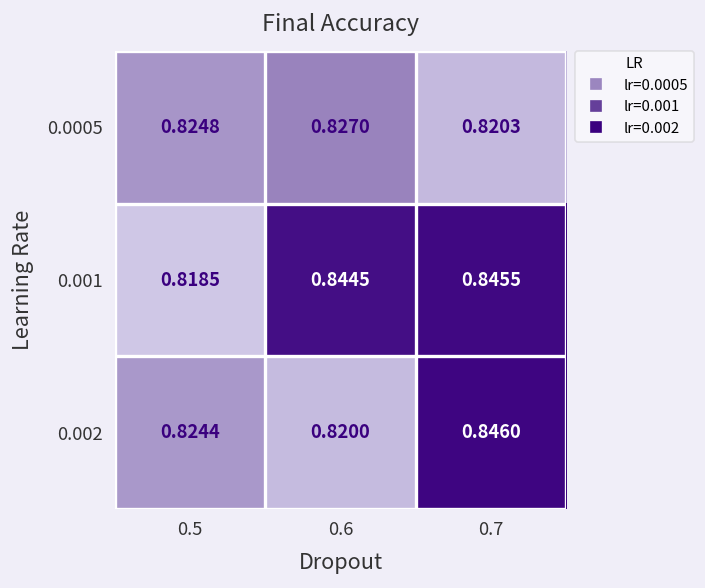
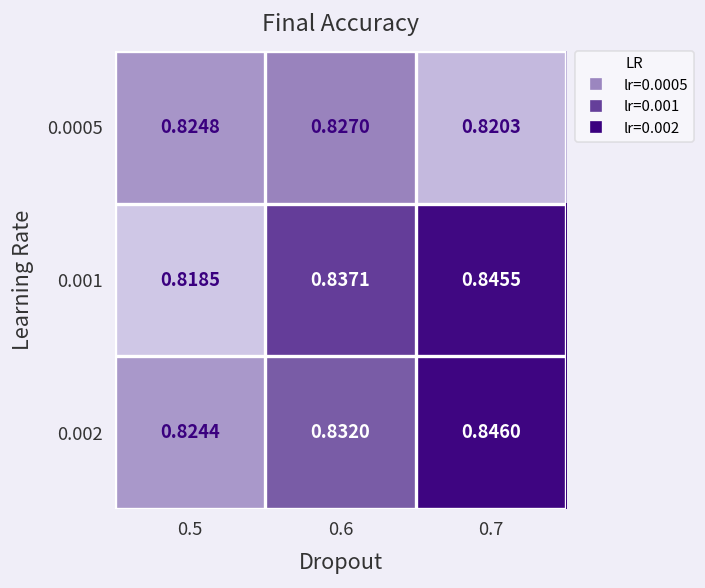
  {
    "0.0005": {
      "0.5": 0.8248,
      "0.6": 0.8270,
      "0.7": 0.8203
    },
    "0.001": {
      "0.5": 0.8185,
-     "0.6": 0.8445,
+     "0.6": 0.8371,
      "0.7": 0.8455
    },
    "0.002": {
      "0.5": 0.8244,
-     "0.6": 0.8200,
+     "0.6": 0.8320,
      "0.7": 0.8460
    }
  }
